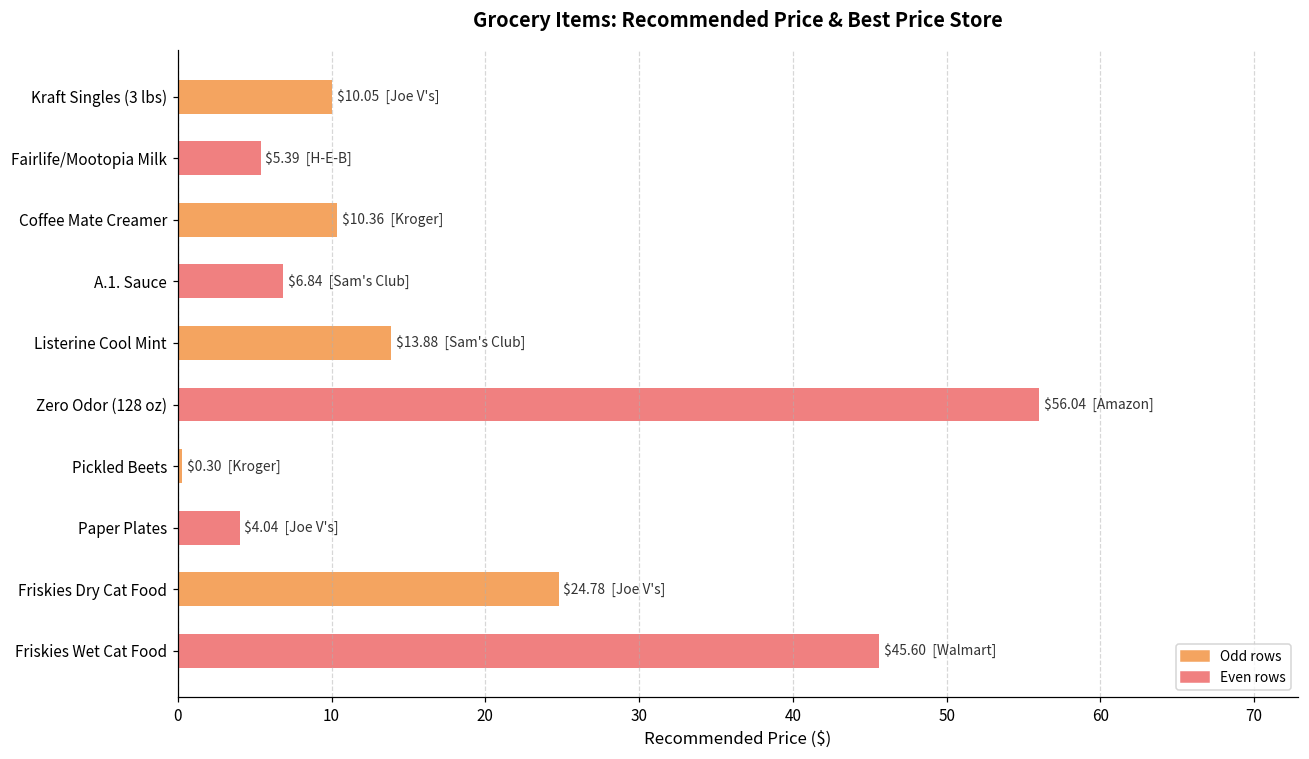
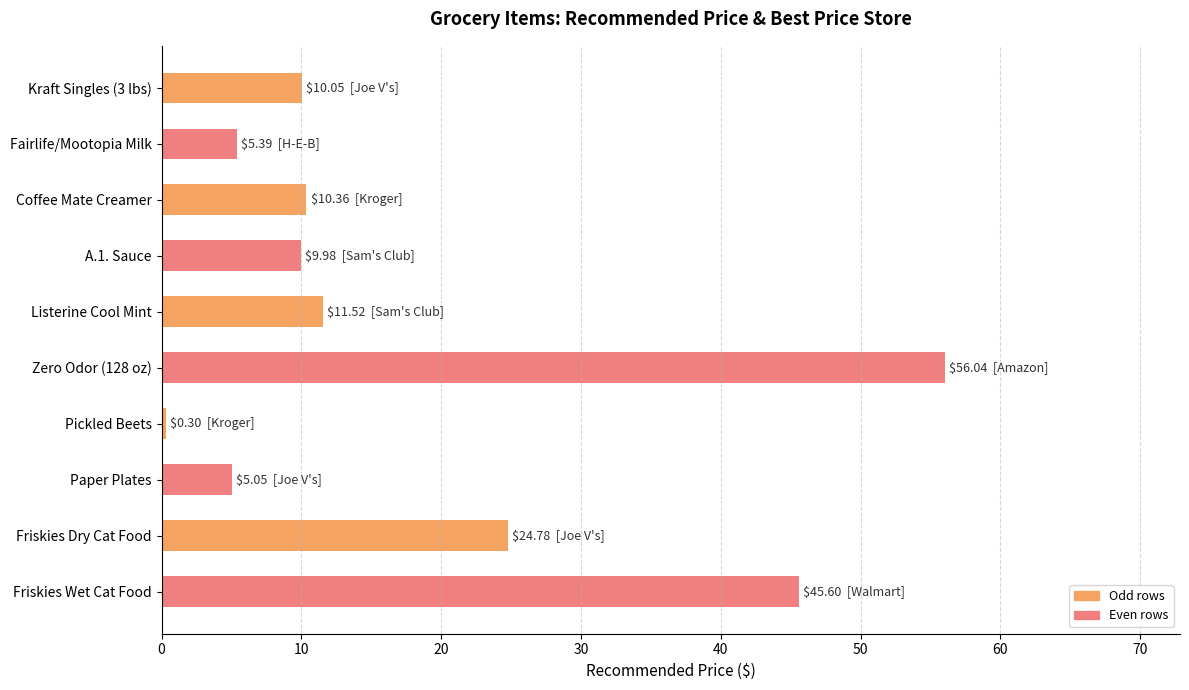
  {
    "Kraft Singles (3 lbs)": "$10.05",
    "Fairlife/Mootopia Milk": "$5.39",
    "Coffee Mate Creamer": "$10.36",
-   "A.1. Sauce": "$6.84",
-   "Listerine Cool Mint": "$13.88",
+   "A.1. Sauce": "$9.98",
+   "Listerine Cool Mint": "$11.52",
    "Zero Odor (128 oz)": "$56.04",
    "Pickled Beets": "$0.30",
-   "Paper Plates": "$4.04",
+   "Paper Plates": "$5.05",
    "Friskies Dry Cat Food": "$24.78",
    "Friskies Wet Cat Food": "$45.60"
  }
